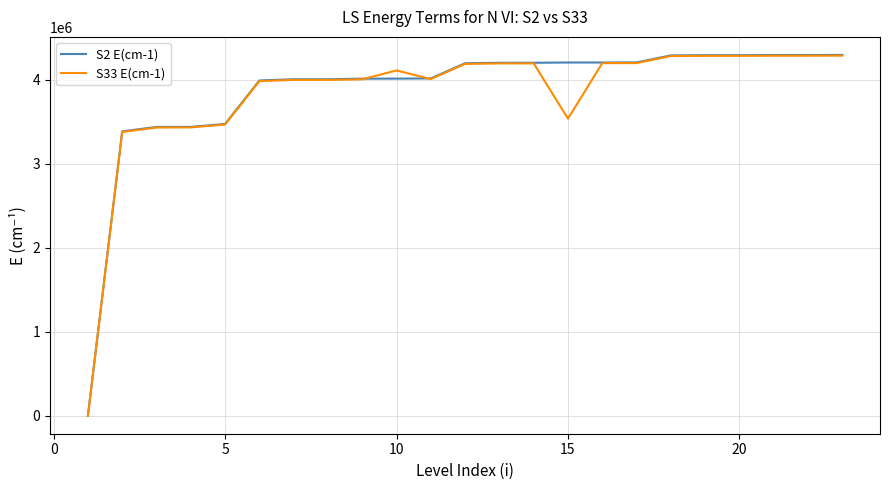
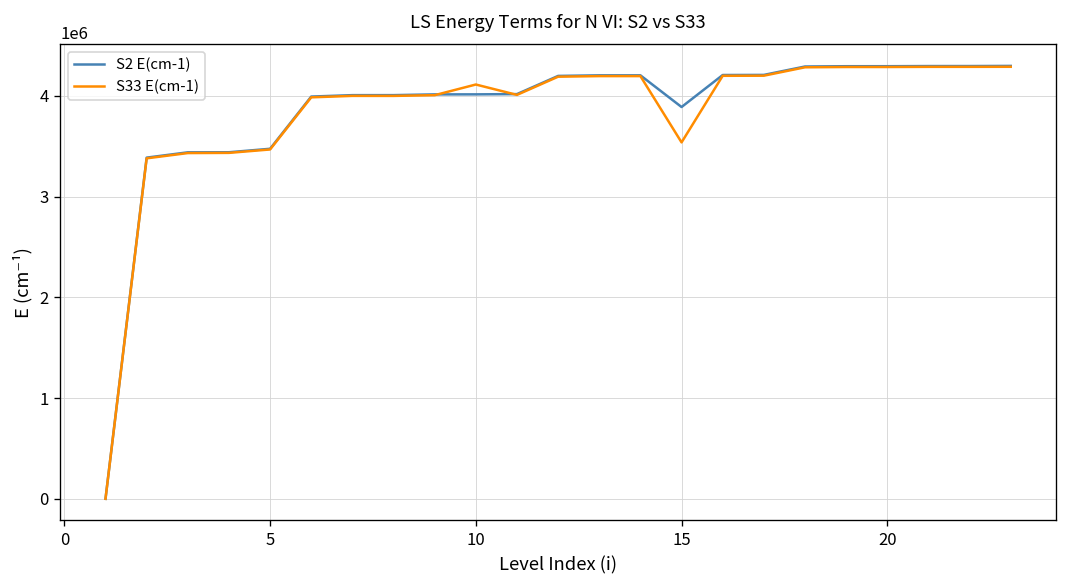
  {
    "S2 E(cm-1)": {
      "10": 4000000,
-     "15": 4200000
+     "15": 3900000
    },
    "S33 E(cm-1)": {
      "10": 4100000,
      "15": 3500000
    }
  }
